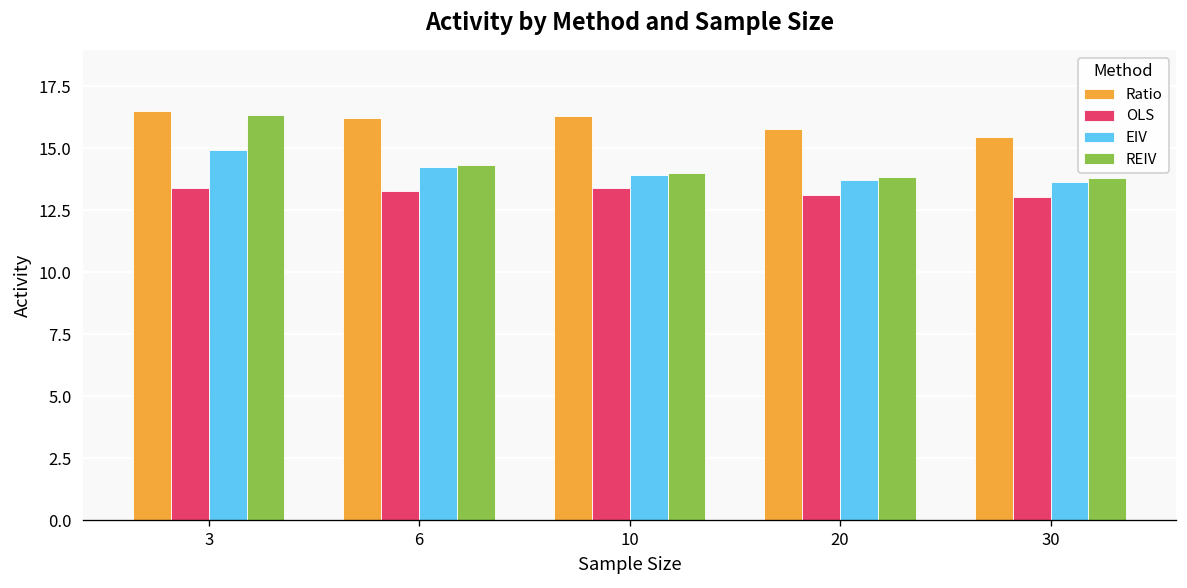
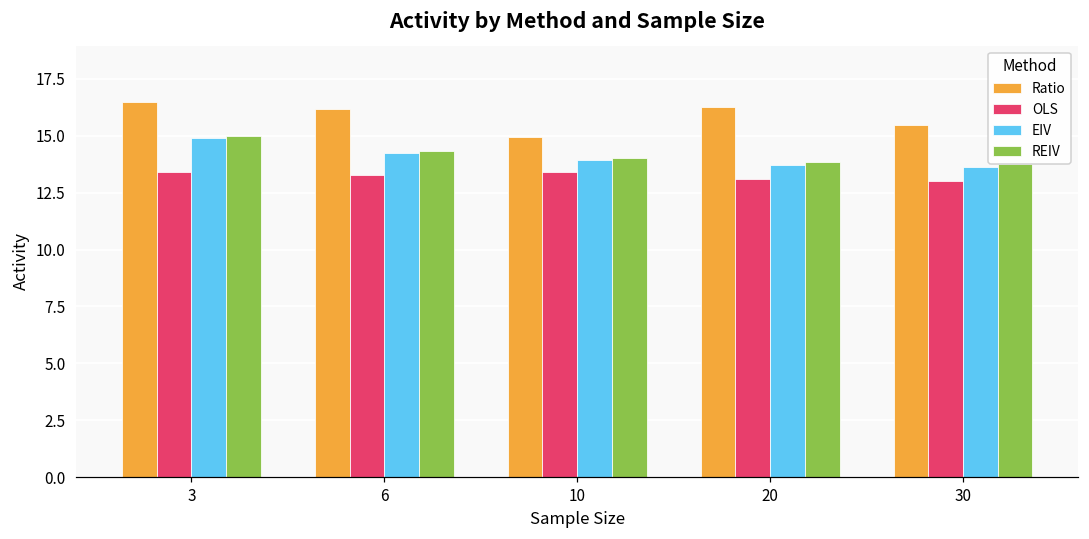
  {
    "Ratio": {
      "3": 16.5,
      "6": 16.2,
-     "10": 16.3,
-     "20": 15.8,
+     "10": 14.9,
+     "20": 16.3,
      "30": 15.5
    },
    "OLS": {
      "3": 13.4,
      "6": 13.3,
      "10": 13.4,
      "20": 13.1,
      "30": 13.0
    },
    "EIV": {
      "3": 14.9,
      "6": 14.3,
      "10": 13.9,
      "20": 13.7,
      "30": 13.6
    },
    "REIV": {
-     "3": 16.3,
+     "3": 15.0,
      "6": 14.3,
      "10": 14.0,
      "20": 13.8
    }
  }
